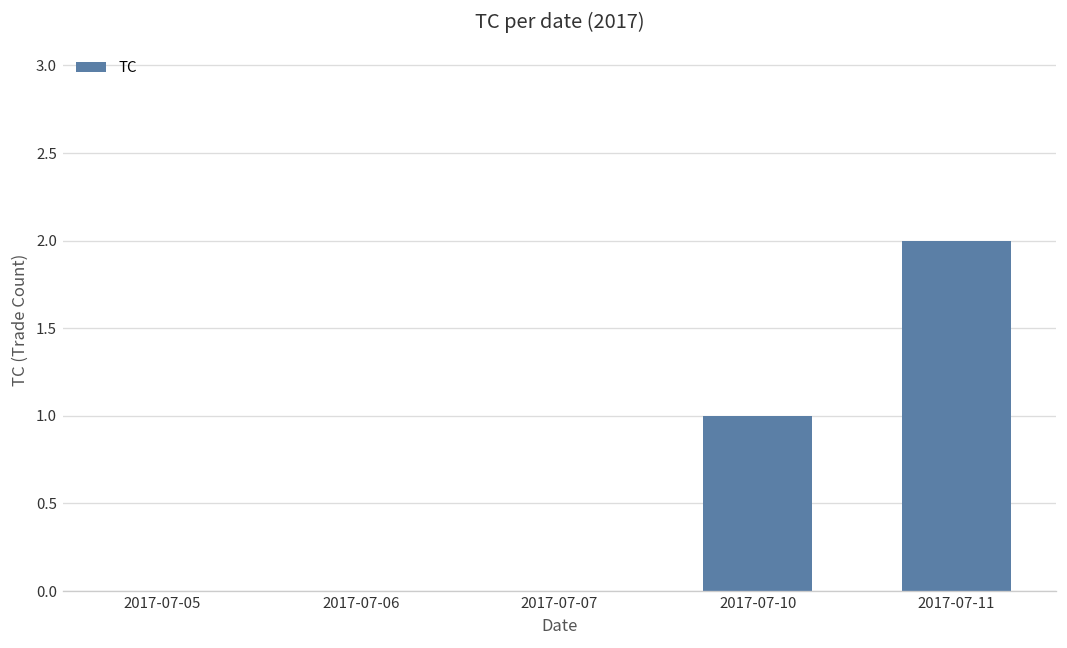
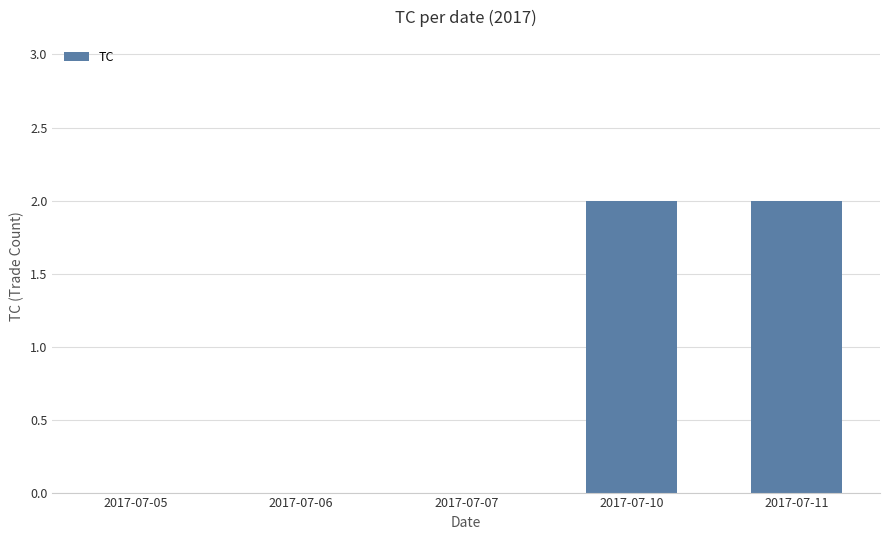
  {
    "2017-07-05": 0,
    "2017-07-06": 0,
    "2017-07-07": 0,
-   "2017-07-10": 1,
+   "2017-07-10": 2,
    "2017-07-11": 2
  }
